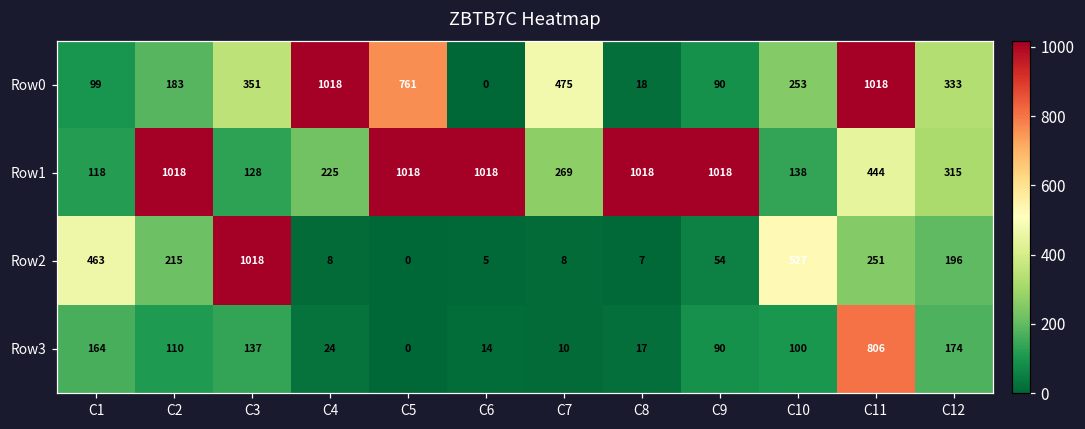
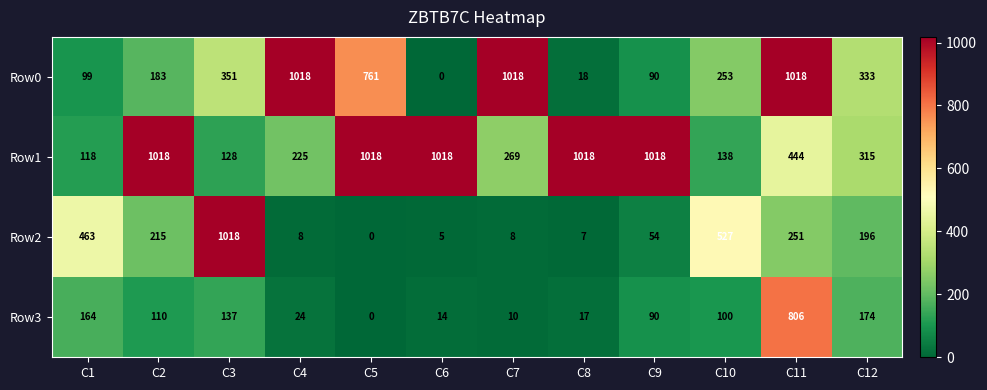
  {
    "Row0": {
      "C1": 99,
      "C2": 183,
      "C3": 351,
      "C4": 1018,
      "C5": 761,
      "C6": 0,
-     "C7": 475,
+     "C7": 1018,
      "C8": 18,
      "C9": 90,
      "C10": 253,
      "C11": 1018,
      "C12": 333
    },
    "Row1": {
      "C1": 118,
      "C2": 1018,
      "C3": 128,
      "C4": 225,
      "C5": 1018,
      "C6": 1018,
      "C7": 269,
      "C8": 1018,
      "C9": 1018,
      "C10": 138,
      "C11": 444,
      "C12": 315
    },
    "Row2": {
      "C1": 463,
      "C2": 215,
      "C3": 1018,
      "C4": 8,
      "C5": 0,
      "C6": 5,
      "C7": 8,
      "C8": 7,
      "C9": 54,
      "C10": 527,
      "C11": 251,
      "C12": 196
    },
    "Row3": {
      "C1": 164,
      "C2": 110,
      "C3": 137,
      "C4": 24,
      "C5": 0,
      "C6": 14,
      "C7": 10,
      "C8": 17,
      "C9": 90,
      "C10": 100,
      "C11": 806,
      "C12": 174
    }
  }
